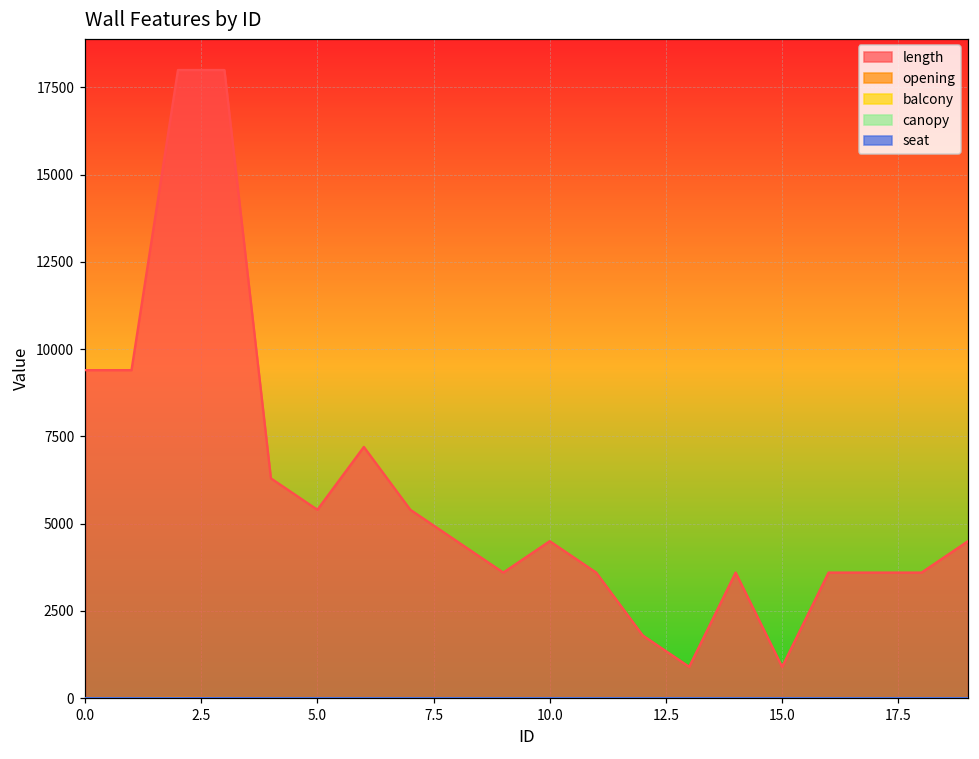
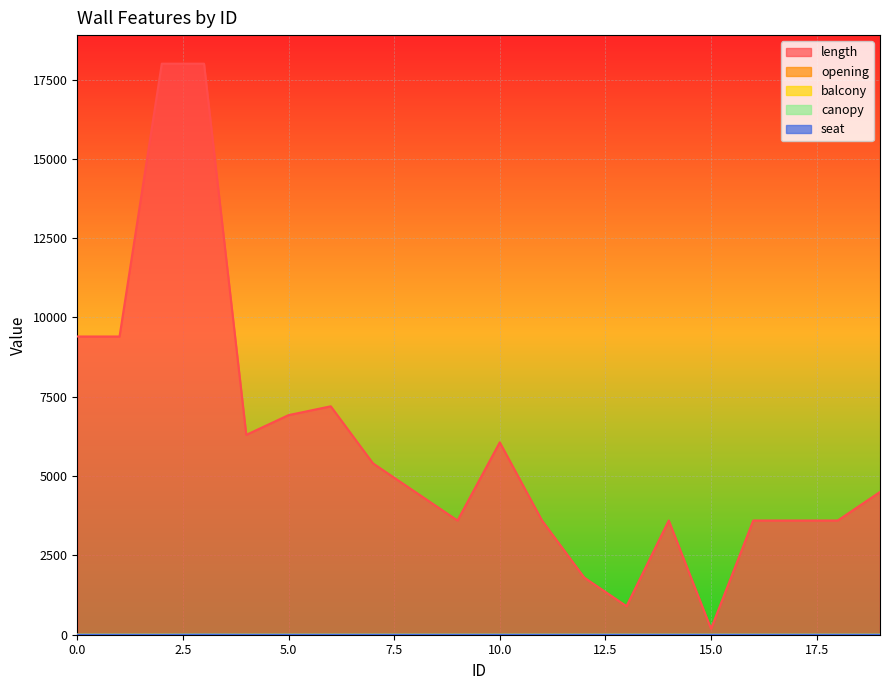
  {
    "length": {
      "0.0": 9400,
-     "5.0": 5400,
-     "10.0": 4500,
-     "15.0": 900
+     "5.0": 6900,
+     "10.0": 6100,
+     "15.0": 200
    }
  }
